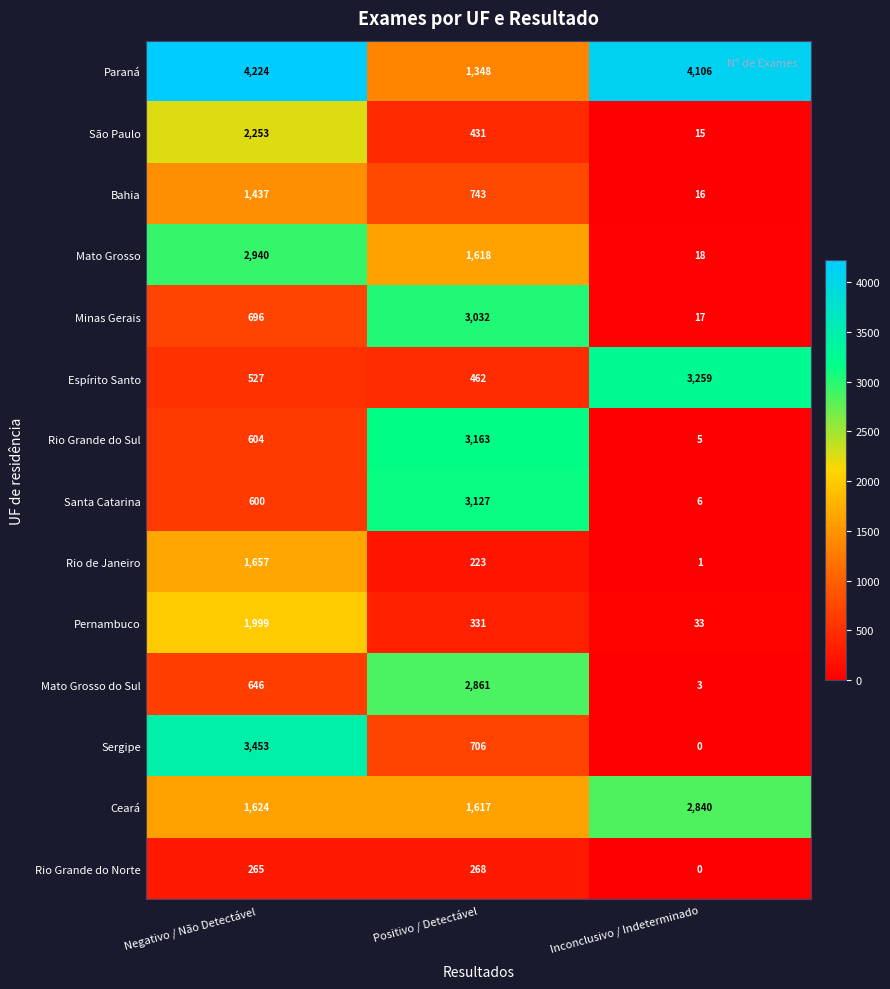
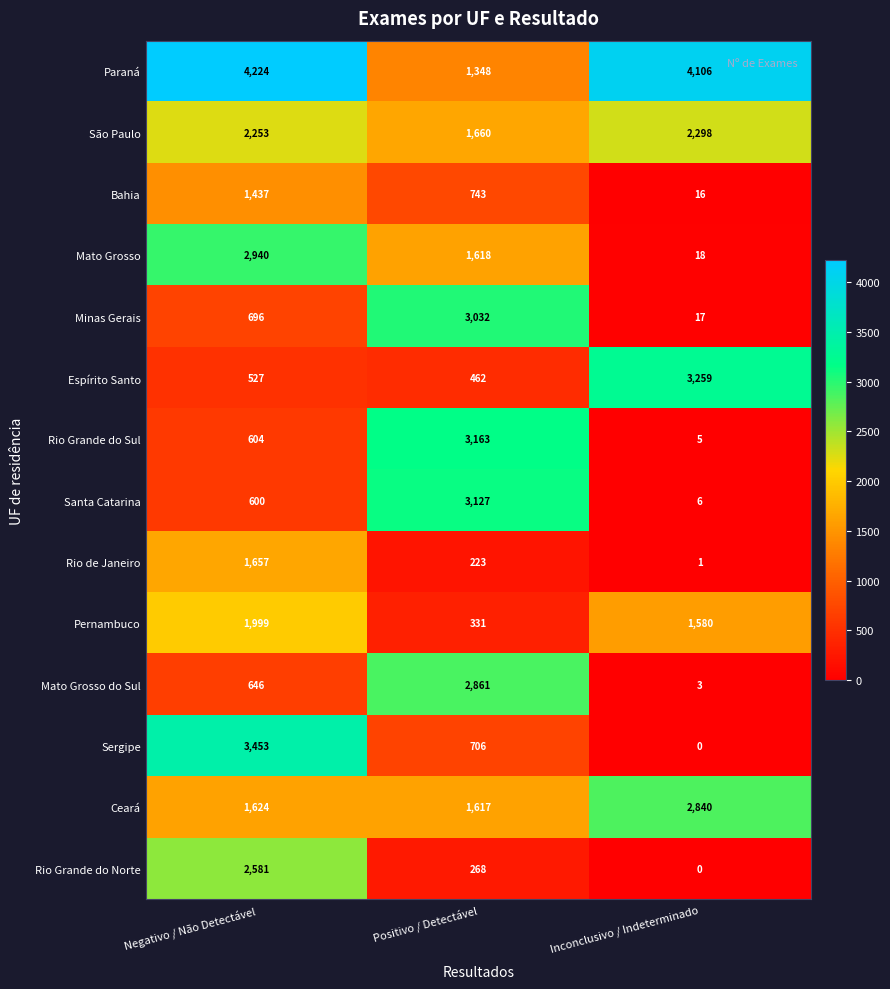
  {
    "Paraná": {
      "Negativo / Não Detectável": "4,224",
      "Positivo / Detectável": "1,348"
    },
    "São Paulo": {
      "Negativo / Não Detectável": "2,253",
-     "Positivo / Detectável": "431",
-     "Inconclusivo / Indeterminado": "15"
+     "Positivo / Detectável": "1,660",
+     "Inconclusivo / Indeterminado": "2,298"
    },
    "Bahia": {
      "Negativo / Não Detectável": "1,437",
      "Positivo / Detectável": "743",
      "Inconclusivo / Indeterminado": "16"
    },
    "Mato Grosso": {
      "Negativo / Não Detectável": "2,940",
      "Positivo / Detectável": "1,618",
      "Inconclusivo / Indeterminado": "18"
    },
    "Minas Gerais": {
      "Negativo / Não Detectável": "696",
      "Positivo / Detectável": "3,032",
      "Inconclusivo / Indeterminado": "17"
    },
    "Espírito Santo": {
      "Negativo / Não Detectável": "527",
      "Positivo / Detectável": "462",
      "Inconclusivo / Indeterminado": "3,259"
    },
    "Rio Grande do Sul": {
      "Negativo / Não Detectável": "604",
      "Positivo / Detectável": "3,163",
      "Inconclusivo / Indeterminado": "5"
    },
    "Santa Catarina": {
      "Negativo / Não Detectável": "600",
      "Positivo / Detectável": "3,127",
      "Inconclusivo / Indeterminado": "6"
    },
    "Rio de Janeiro": {
      "Negativo / Não Detectável": "1,657",
      "Positivo / Detectável": "223",
      "Inconclusivo / Indeterminado": "1"
    },
    "Pernambuco": {
      "Negativo / Não Detectável": "1,999",
      "Positivo / Detectável": "331",
-     "Inconclusivo / Indeterminado": "33"
+     "Inconclusivo / Indeterminado": "1,580"
    },
    "Mato Grosso do Sul": {
      "Negativo / Não Detectável": "646",
      "Positivo / Detectável": "2,861",
      "Inconclusivo / Indeterminado": "3"
    },
    "Sergipe": {
      "Negativo / Não Detectável": "3,453",
      "Positivo / Detectável": "706",
      "Inconclusivo / Indeterminado": "0"
    },
    "Ceará": {
      "Negativo / Não Detectável": "1,624",
      "Positivo / Detectável": "1,617",
      "Inconclusivo / Indeterminado": "2,840"
    },
    "Rio Grande do Norte": {
-     "Negativo / Não Detectável": "265",
+     "Negativo / Não Detectável": "2,581",
      "Positivo / Detectável": "268",
      "Inconclusivo / Indeterminado": "0"
    }
  }
